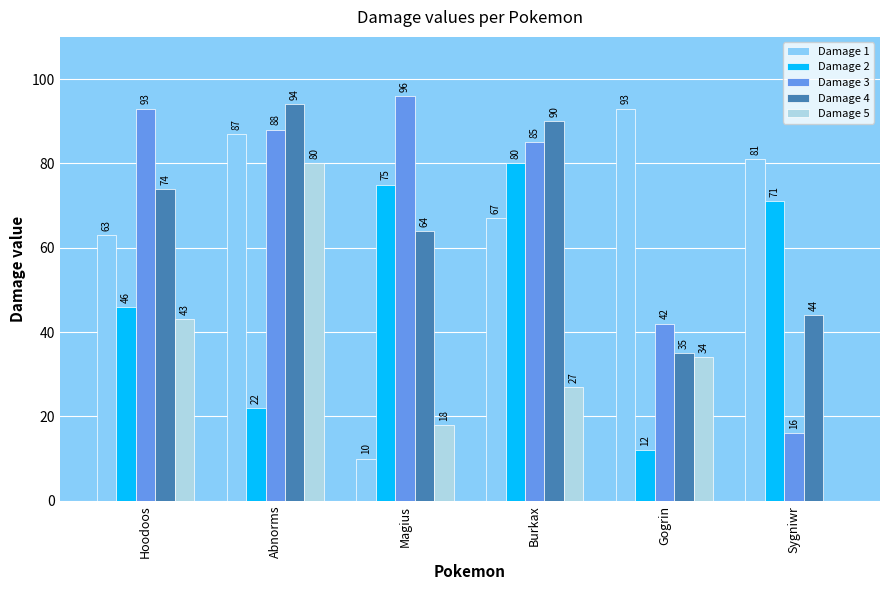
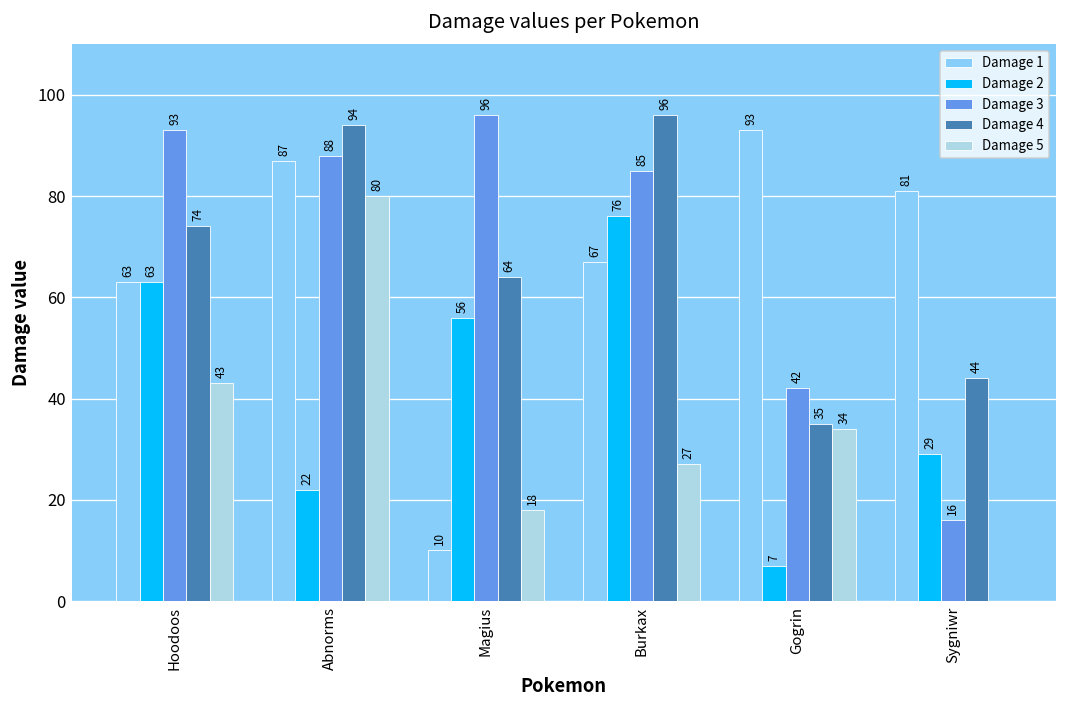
  {
    "Damage 2": {
-     "Hoodoos": 46,
+     "Hoodoos": 63,
      "Abnorms": 22,
-     "Magius": 75,
-     "Burkax": 80,
-     "Gogrin": 12,
-     "Sygniwr": 71
+     "Magius": 56,
+     "Burkax": 76,
+     "Gogrin": 7,
+     "Sygniwr": 29
    },
    "Damage 3": {
      "Hoodoos": 93,
      "Abnorms": 88,
      "Magius": 96,
      "Burkax": 85,
      "Gogrin": 42,
      "Sygniwr": 16
    },
    "Damage 4": {
      "Hoodoos": 74,
      "Abnorms": 94,
      "Magius": 64,
-     "Burkax": 90,
+     "Burkax": 96,
      "Gogrin": 35,
      "Sygniwr": 44
    }
  }
